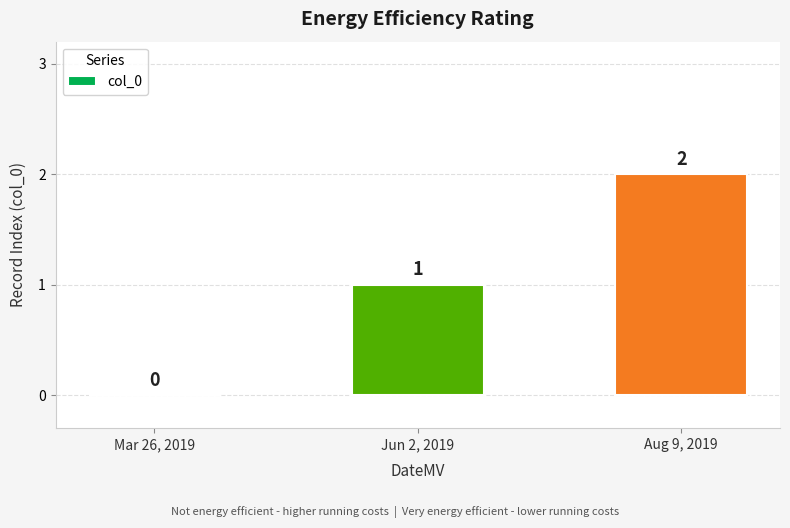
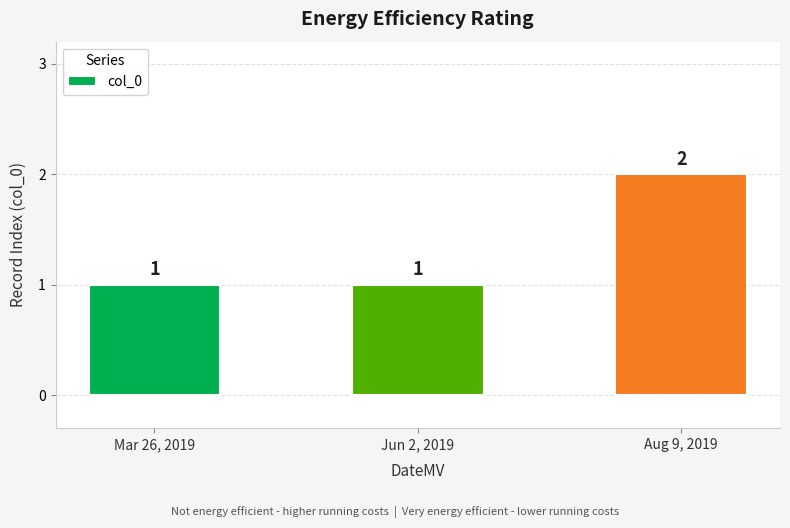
  {
-   "Mar 26, 2019": 0,
+   "Mar 26, 2019": 1,
    "Jun 2, 2019": 1,
    "Aug 9, 2019": 2
  }
